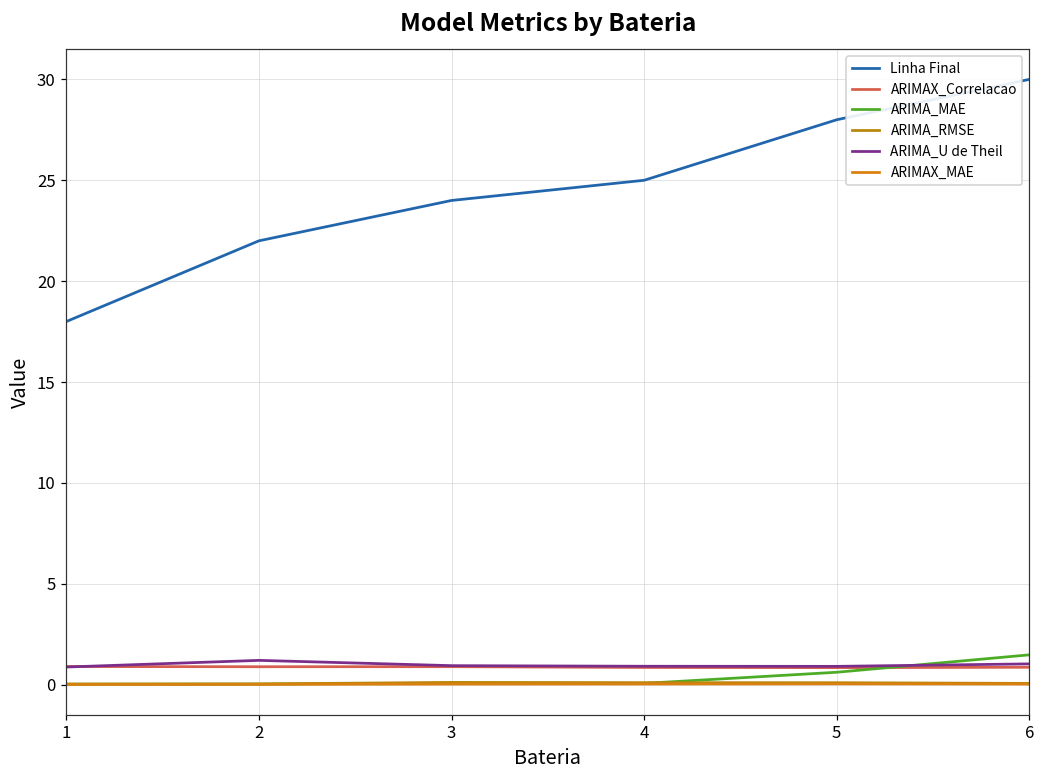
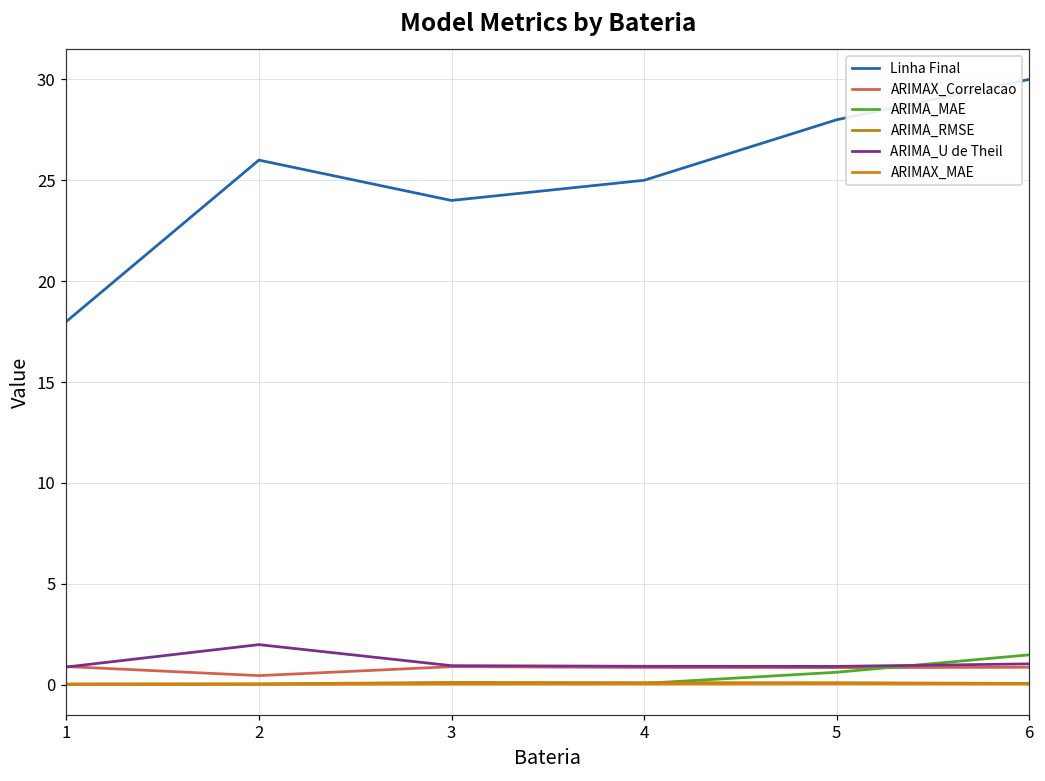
  {
    "Linha Final": {
      "1": 18,
-     "2": 22,
+     "2": 26,
      "3": 24,
      "4": 25,
      "5": 28,
      "6": 30
    },
    "ARIMAX_Correlacao": {
-     "2": 0.9,
+     "2": 0.5,
      "6": 0.9
    },
    "ARIMA_MAE": {
      "5": 0.6,
      "6": 1.5
    },
    "ARIMA_U de Theil": {
-     "2": 1.2,
+     "2": 2.0,
      "6": 1.0
    }
  }
